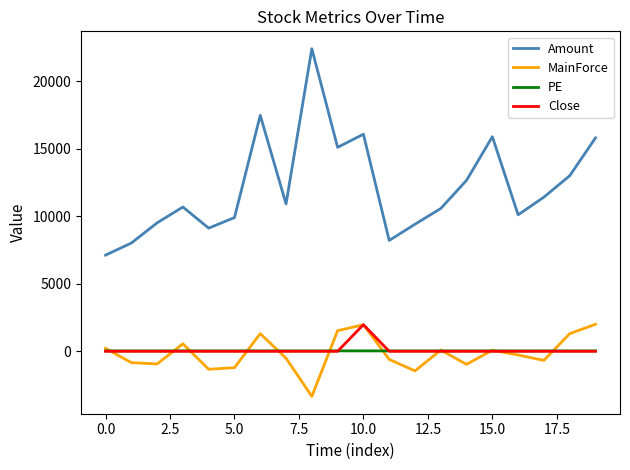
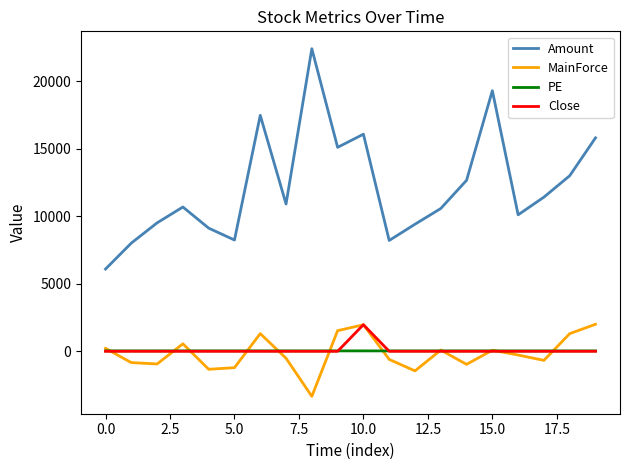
  {
    "Amount": {
-     "0.0": 7100,
-     "5.0": 9900,
+     "0.0": 6100,
+     "5.0": 8300,
      "10.0": 16100,
-     "15.0": 15900
+     "15.0": 19300
    },
    "MainForce": {
      "5.0": -1200
    },
    "PE": {
      "10.0": 0
    }
  }
